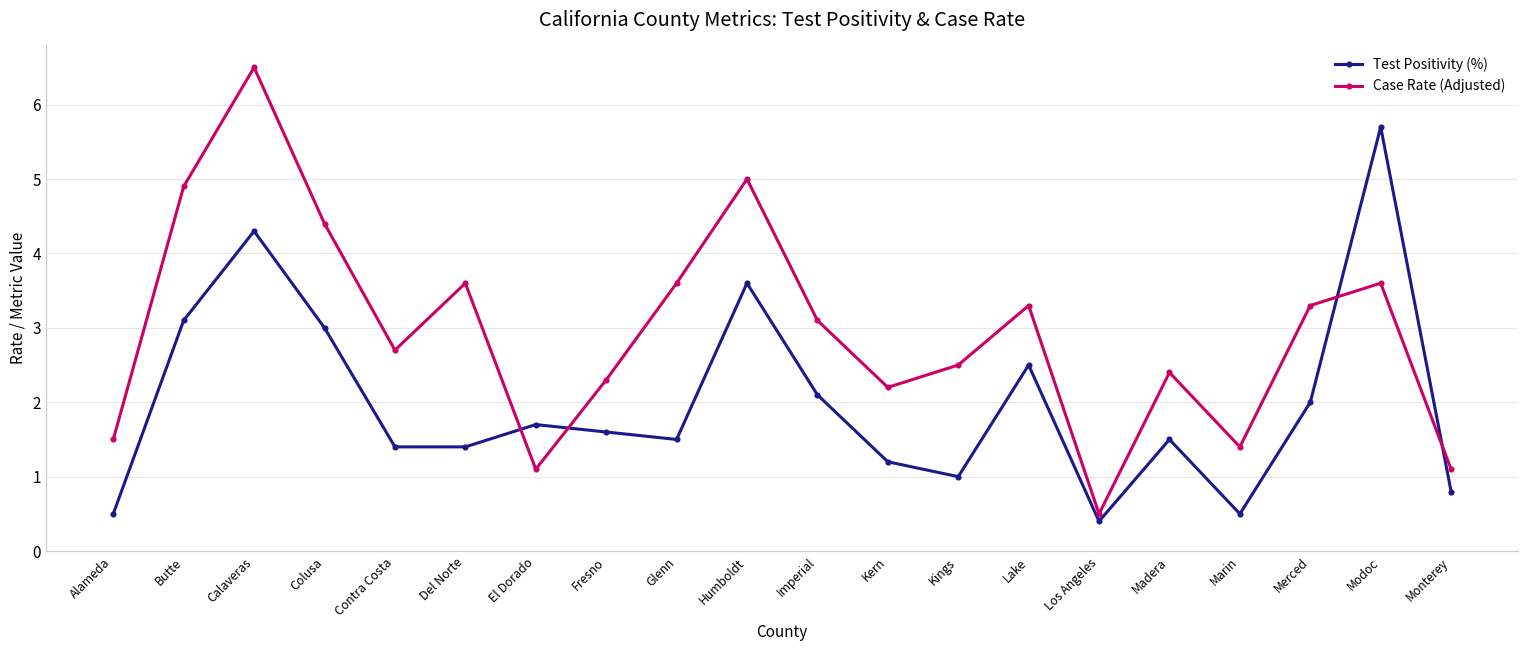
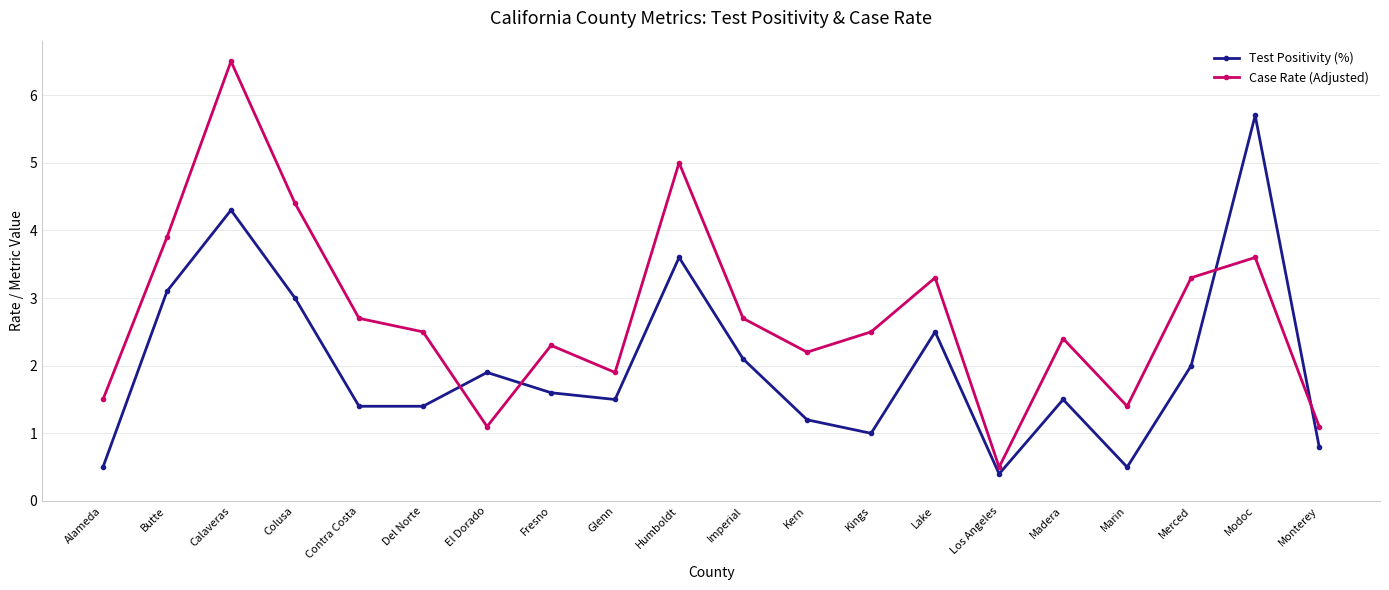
  {
    "Test Positivity (%)": {
      "Alameda": 0.5,
      "Butte": 3.1,
      "Calaveras": 4.3,
      "Colusa": 3.0,
      "Contra Costa": 1.4,
      "Del Norte": 1.4,
-     "El Dorado": 1.7,
+     "El Dorado": 1.9,
      "Fresno": 1.6,
      "Glenn": 1.5,
      "Humboldt": 3.6,
      "Imperial": 2.1,
      "Kern": 1.2,
      "Kings": 1.0,
      "Lake": 2.5,
      "Los Angeles": 0.4,
      "Madera": 1.5,
      "Marin": 0.5,
      "Merced": 2.0,
      "Modoc": 5.7,
      "Monterey": 0.8
    },
    "Case Rate (Adjusted)": {
      "Alameda": 1.5,
-     "Butte": 4.9,
+     "Butte": 3.9,
      "Calaveras": 6.5,
      "Colusa": 4.4,
      "Contra Costa": 2.7,
-     "Del Norte": 3.6,
+     "Del Norte": 2.5,
      "El Dorado": 1.1,
      "Fresno": 2.3,
-     "Glenn": 3.6,
+     "Glenn": 1.9,
      "Humboldt": 5.0,
-     "Imperial": 3.1,
+     "Imperial": 2.7,
      "Kern": 2.2,
      "Kings": 2.5,
      "Lake": 3.3,
      "Los Angeles": 0.5,
      "Madera": 2.4,
      "Marin": 1.4,
      "Merced": 3.3,
      "Modoc": 3.6,
      "Monterey": 1.1
    }
  }
